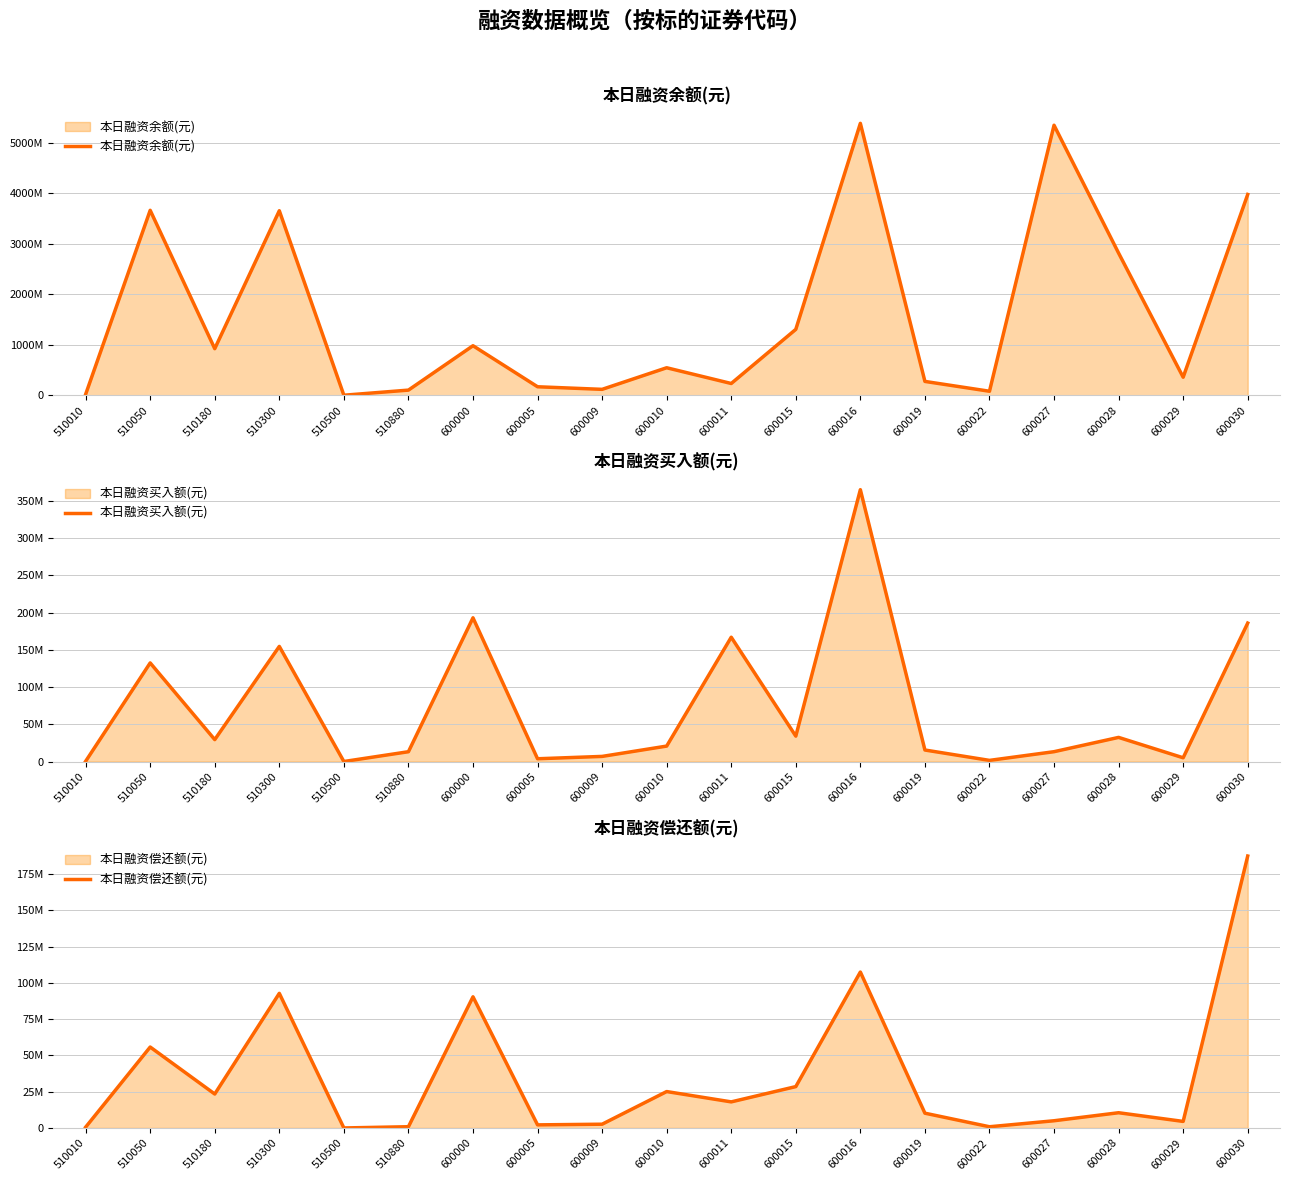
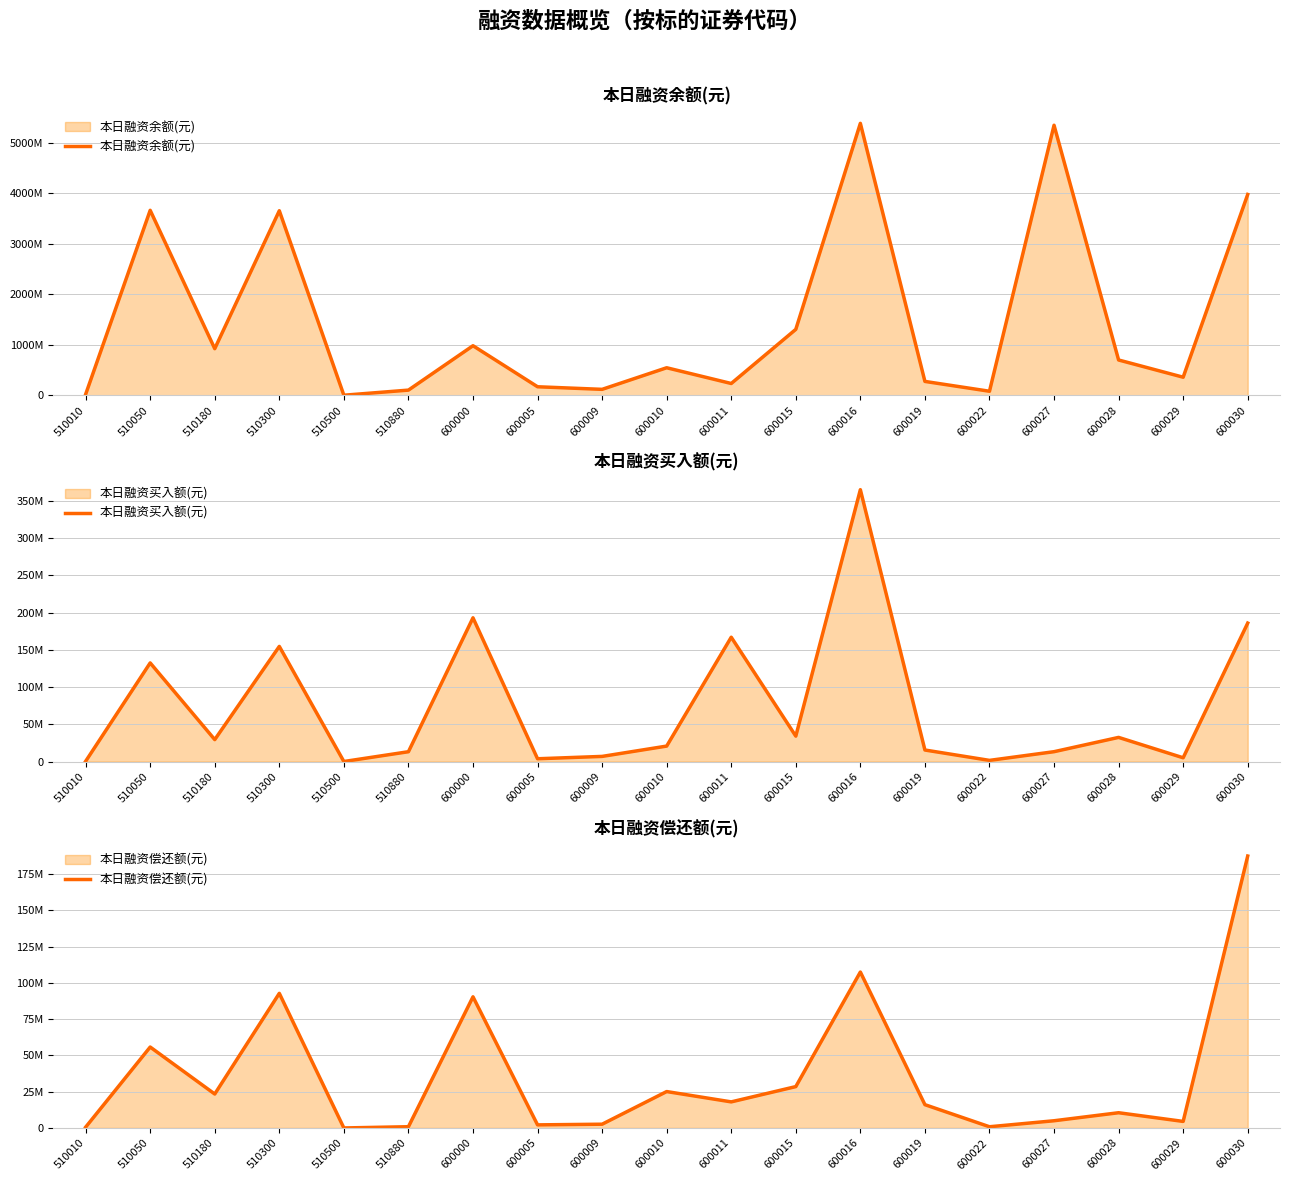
  {
    "本日融资余额(元)": {
      "510010": 0,
      "510050": 3700000000,
      "510180": 900000000,
      "510300": 3700000000,
      "510500": 0,
      "510880": 100000000,
      "600000": 1000000000,
      "600005": 200000000,
      "600009": 100000000,
      "600010": 500000000,
      "600011": 200000000,
      "600015": 1300000000,
      "600016": 5400000000,
      "600019": 300000000,
      "600022": 100000000,
      "600027": 5300000000,
-     "600028": 2800000000,
+     "600028": 700000000,
      "600029": 400000000,
      "600030": 4000000000
    },
    "本日融资买入额(元)": {
      "510010": 0,
      "510050": 130000000,
      "510180": 30000000,
      "510300": 150000000,
      "510500": 0,
      "510880": 10000000,
      "600000": 190000000,
      "600005": 0,
      "600009": 10000000,
      "600010": 20000000,
      "600011": 170000000,
      "600015": 30000000,
      "600016": 360000000,
      "600019": 20000000,
      "600022": 0,
      "600027": 10000000,
      "600028": 30000000,
      "600029": 10000000,
      "600030": 190000000
    },
    "本日融资偿还额(元)": {
      "510010": 1000000,
      "510050": 56000000,
      "510180": 23000000,
      "510300": 93000000,
      "510500": 0,
      "510880": 1000000,
      "600000": 90000000,
      "600005": 2000000,
      "600009": 3000000,
      "600010": 25000000,
      "600011": 18000000,
      "600015": 29000000,
      "600016": 107000000,
-     "600019": 10000000,
+     "600019": 16000000,
      "600022": 1000000,
      "600027": 5000000,
      "600028": 10000000,
      "600029": 5000000,
      "600030": 187000000
    }
  }
